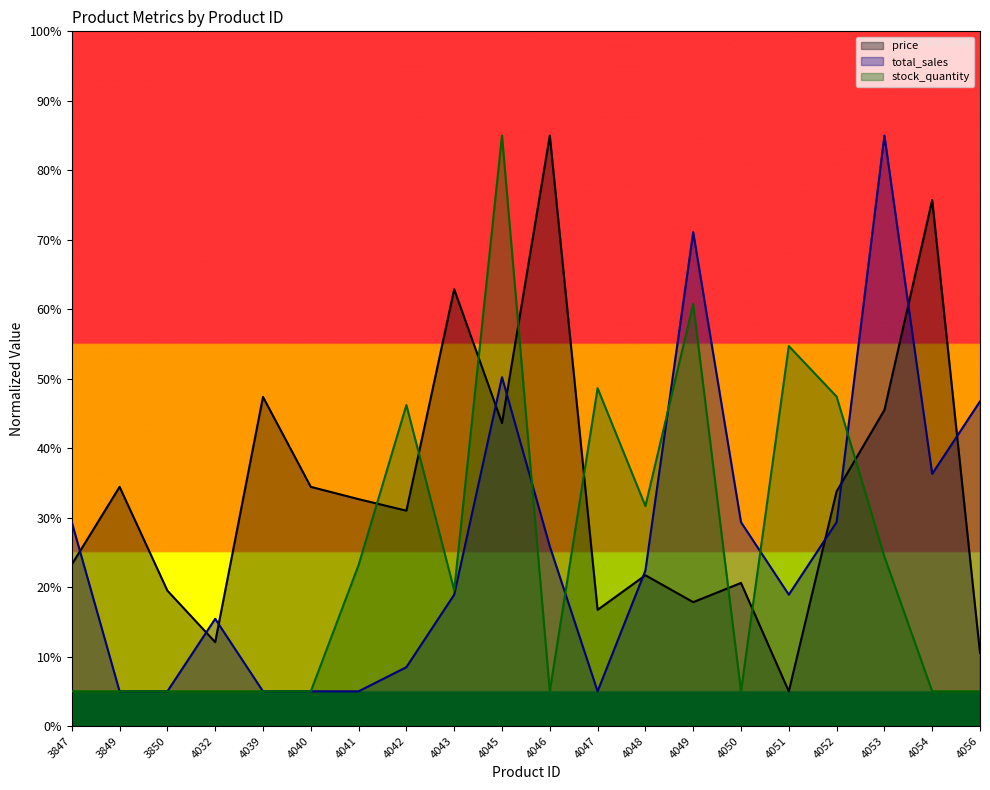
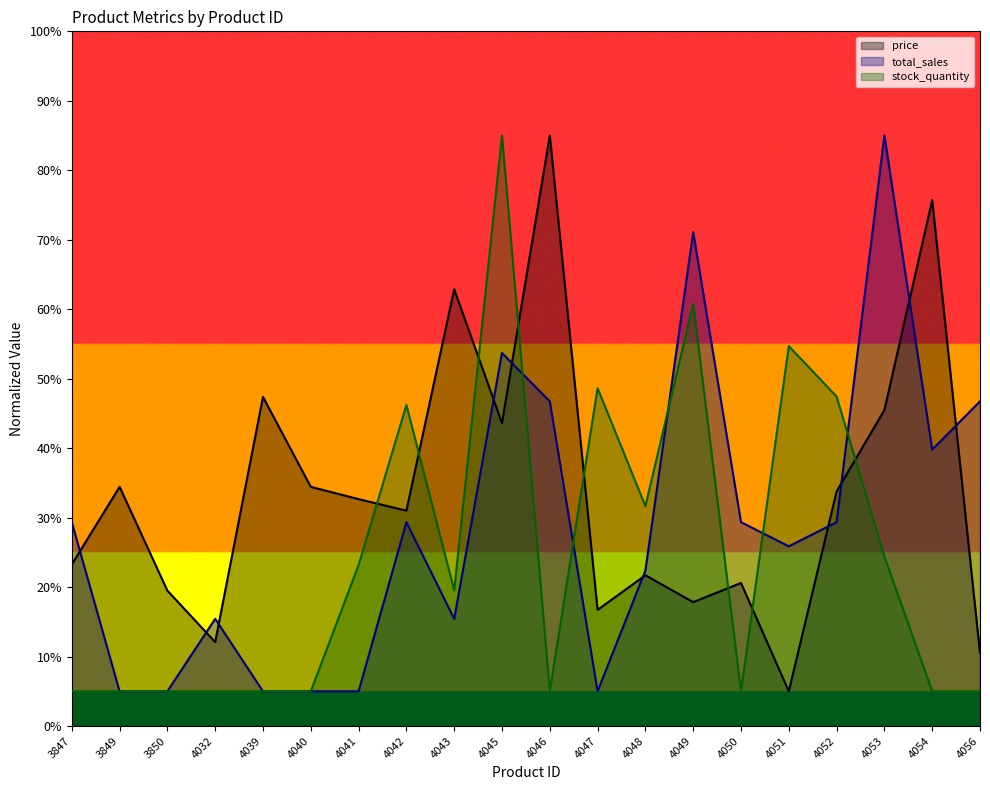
  {
    "total_sales": {
      "3847": "29%",
      "4032": "15%",
      "4041": "5%",
-     "4042": "8%",
-     "4043": "19%",
-     "4045": "50%",
-     "4046": "26%",
+     "4042": "29%",
+     "4043": "15%",
+     "4045": "54%",
+     "4046": "47%",
      "4047": "5%",
      "4048": "22%",
      "4049": "71%",
      "4050": "29%",
-     "4051": "19%",
+     "4051": "26%",
      "4052": "29%",
      "4053": "85%",
-     "4054": "36%",
+     "4054": "40%",
      "4056": "47%"
    }
  }
